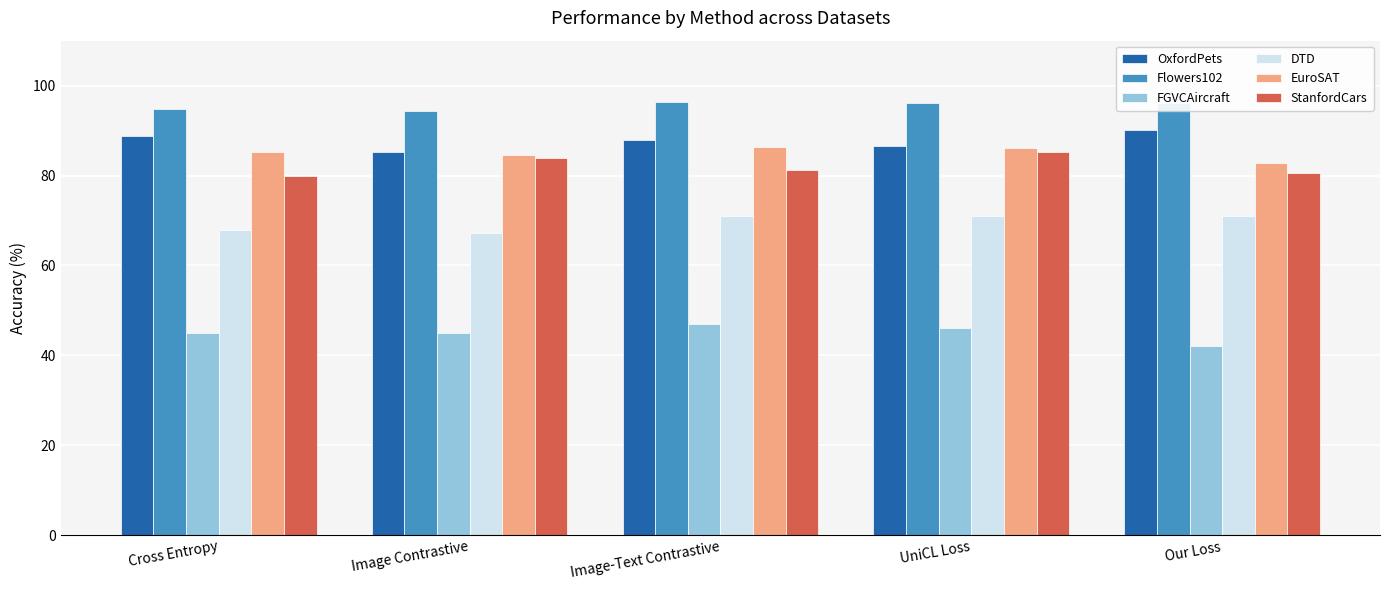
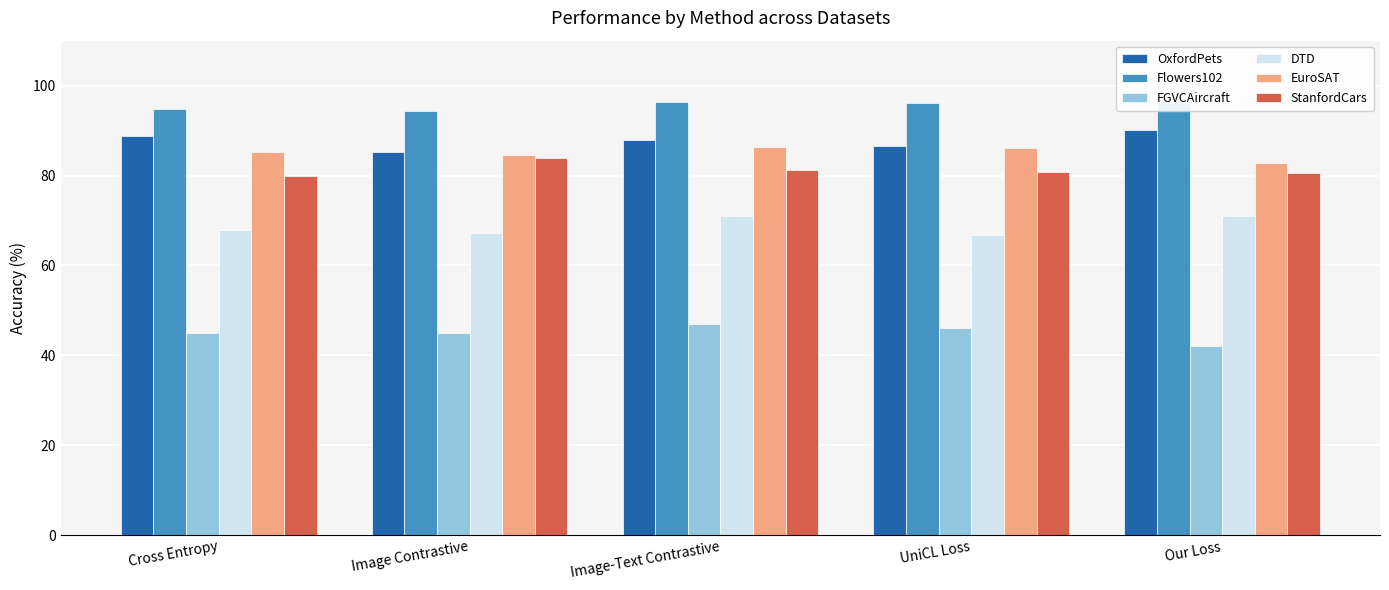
  {
    "OxfordPets": {
      "Cross Entropy": 89,
      "Image Contrastive": 85,
      "Image-Text Contrastive": 88,
      "UniCL Loss": 86,
      "Our Loss": 90
    },
    "Flowers102": {
      "Cross Entropy": 95,
      "Image Contrastive": 94,
      "Image-Text Contrastive": 96,
      "UniCL Loss": 96
    },
    "FGVCAircraft": {
      "Cross Entropy": 45,
      "Image Contrastive": 45,
      "Image-Text Contrastive": 47,
      "UniCL Loss": 46,
      "Our Loss": 42
    },
    "DTD": {
      "Cross Entropy": 68,
      "Image Contrastive": 67,
      "Image-Text Contrastive": 71,
-     "UniCL Loss": 71,
+     "UniCL Loss": 67,
      "Our Loss": 71
    },
    "EuroSAT": {
      "Cross Entropy": 85,
      "Image Contrastive": 85,
      "Image-Text Contrastive": 86,
      "UniCL Loss": 86,
      "Our Loss": 83
    },
    "StanfordCars": {
      "Cross Entropy": 80,
      "Image Contrastive": 84,
      "Image-Text Contrastive": 81,
-     "UniCL Loss": 85,
+     "UniCL Loss": 81,
      "Our Loss": 81
    }
  }
